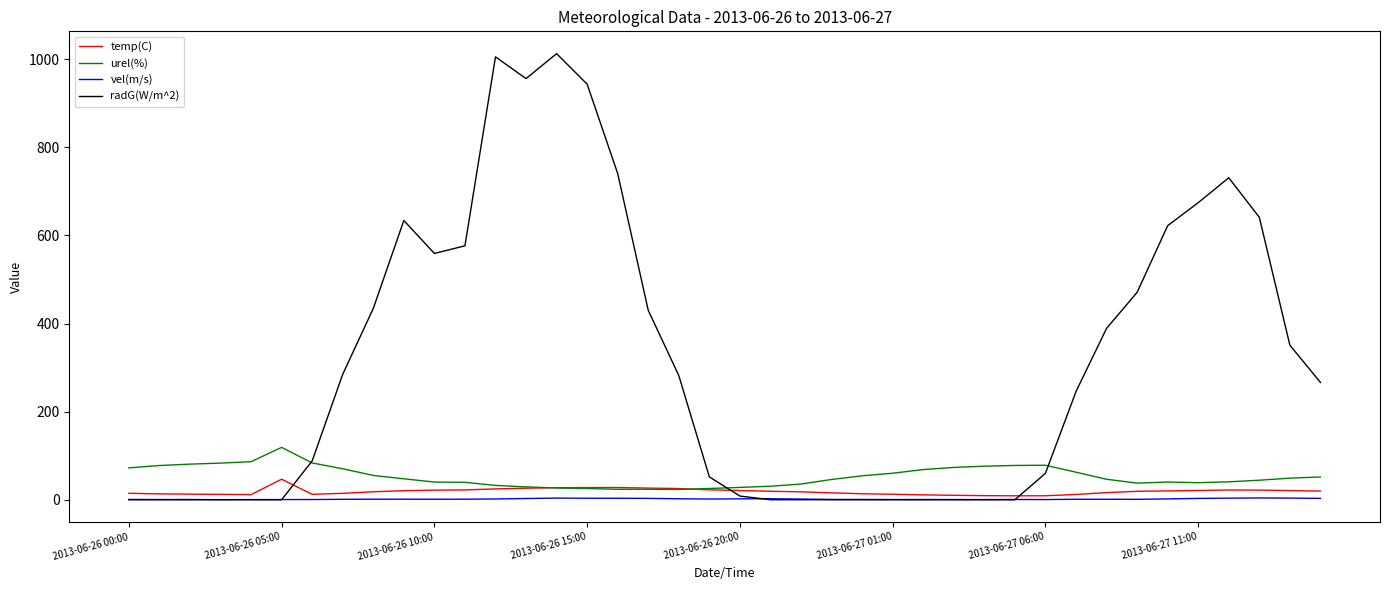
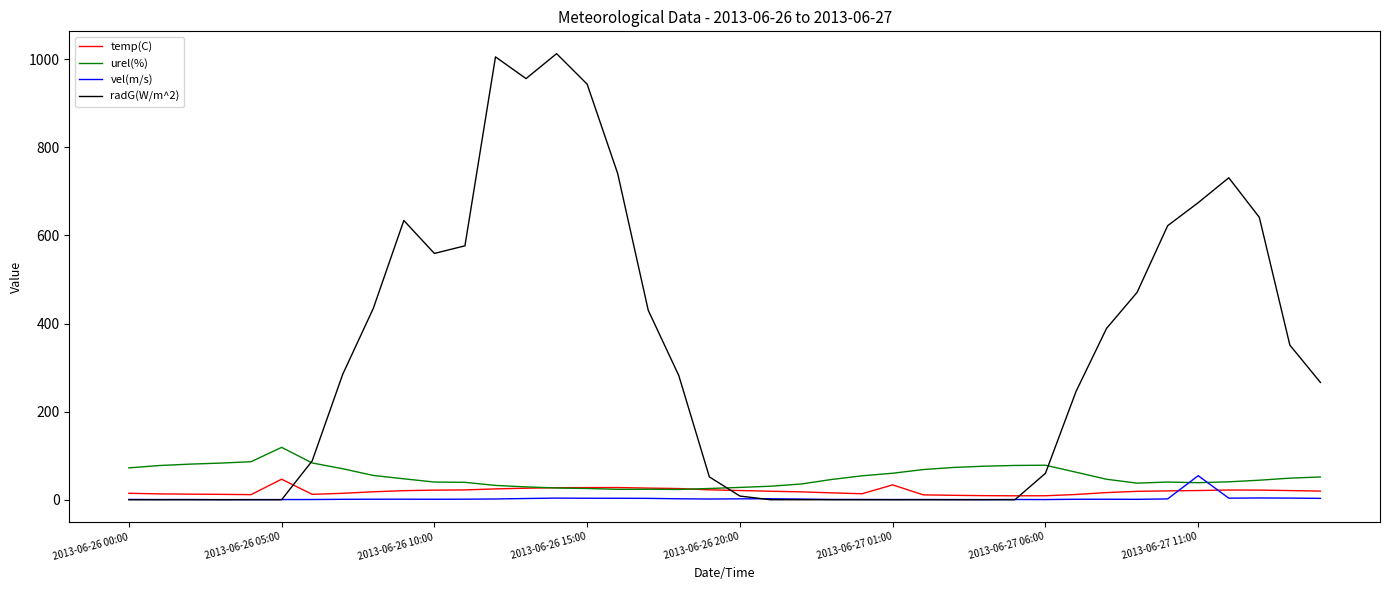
  {
    "temp(C)": {
      "2013-06-26 00:00": 10,
      "2013-06-26 05:00": 50,
      "2013-06-26 10:00": 20,
      "2013-06-26 20:00": 20,
-     "2013-06-27 01:00": 10,
+     "2013-06-27 01:00": 30,
      "2013-06-27 06:00": 10,
      "2013-06-27 11:00": 20
    },
    "urel(%)": {
      "2013-06-26 00:00": 70,
      "2013-06-26 05:00": 120,
      "2013-06-26 10:00": 40,
      "2013-06-26 20:00": 30,
      "2013-06-27 01:00": 60,
      "2013-06-27 06:00": 80,
      "2013-06-27 11:00": 40
    },
    "vel(m/s)": {
      "2013-06-26 10:00": 0,
      "2013-06-26 15:00": 0,
      "2013-06-26 20:00": 0,
      "2013-06-27 06:00": 0,
-     "2013-06-27 11:00": 0
+     "2013-06-27 11:00": 50
    },
    "radG(W/m^2)": {
      "2013-06-26 10:00": 560,
      "2013-06-26 15:00": 940,
      "2013-06-26 20:00": 10,
      "2013-06-27 06:00": 60,
      "2013-06-27 11:00": 670
    }
  }
